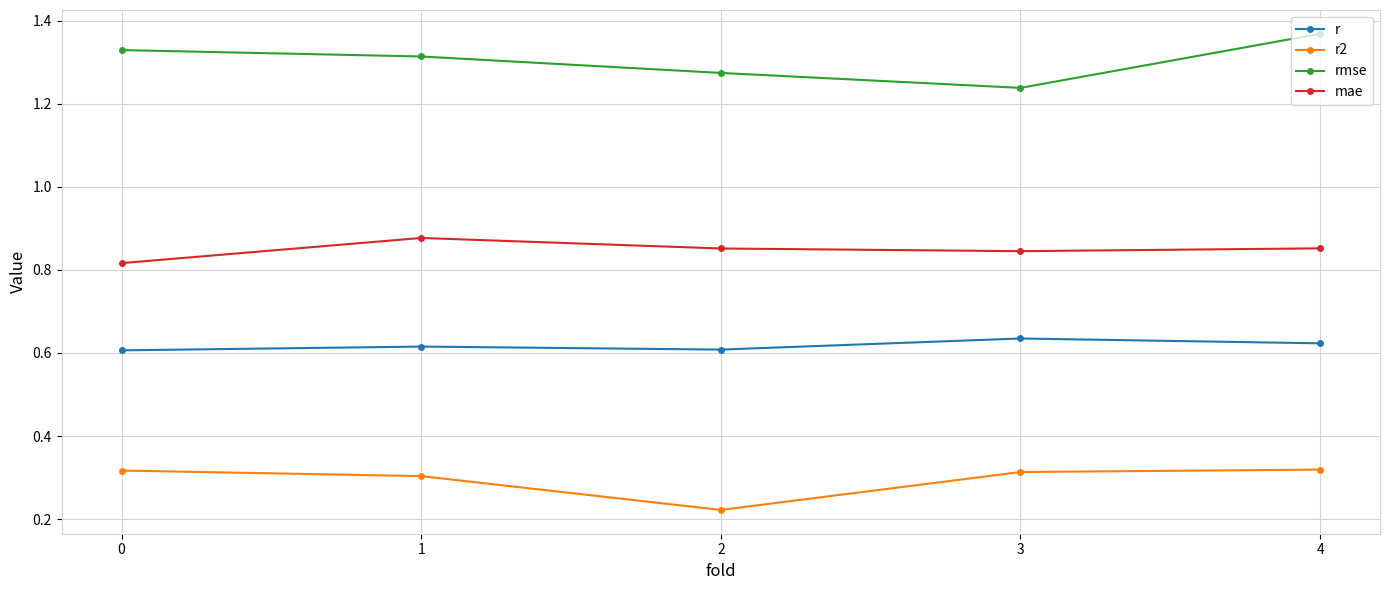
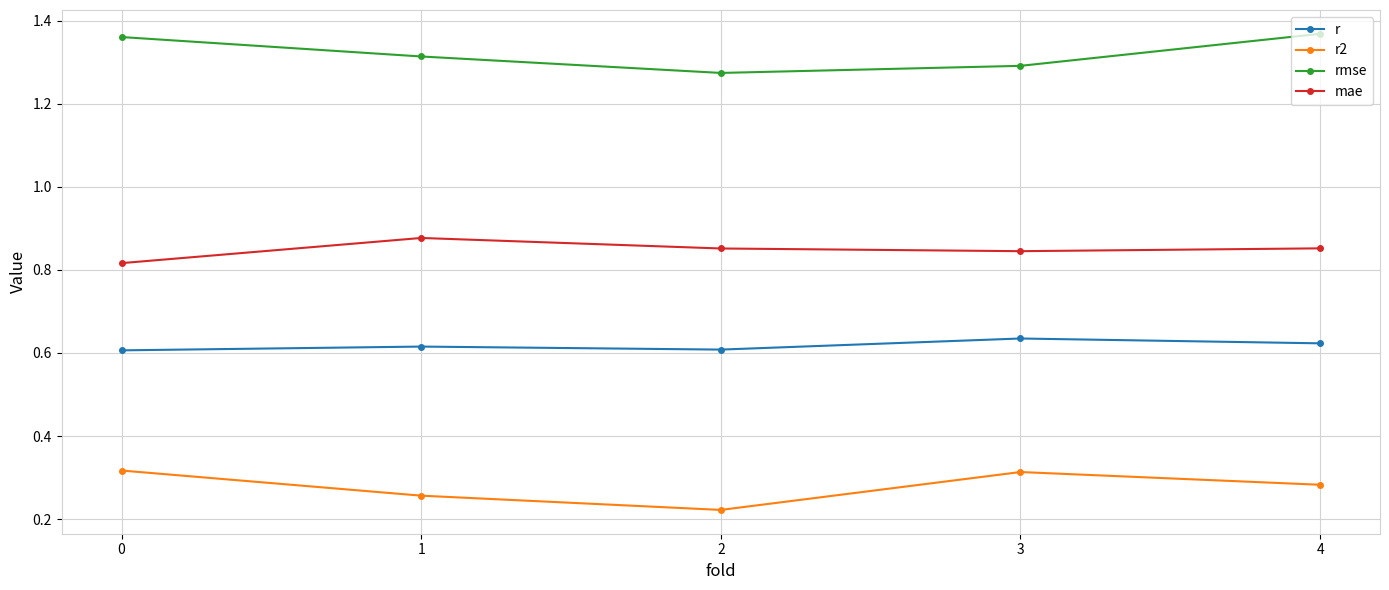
  {
    "r": {
      "0": 0.61,
      "1": 0.62,
      "2": 0.61,
      "3": 0.63,
      "4": 0.62
    },
    "r2": {
      "0": 0.32,
-     "1": 0.30,
+     "1": 0.26,
      "2": 0.22,
      "3": 0.31,
-     "4": 0.32
+     "4": 0.28
    },
    "rmse": {
-     "0": 1.33,
+     "0": 1.36,
      "1": 1.31,
      "2": 1.27,
-     "3": 1.24
+     "3": 1.29
    },
    "mae": {
      "0": 0.82,
      "1": 0.88,
      "2": 0.85,
      "3": 0.85,
      "4": 0.85
    }
  }
